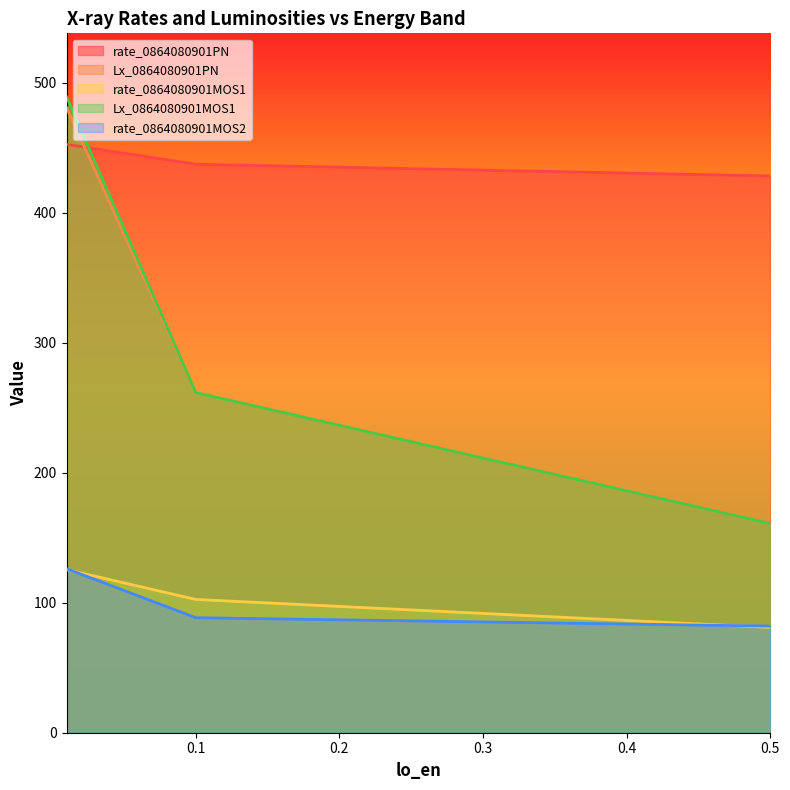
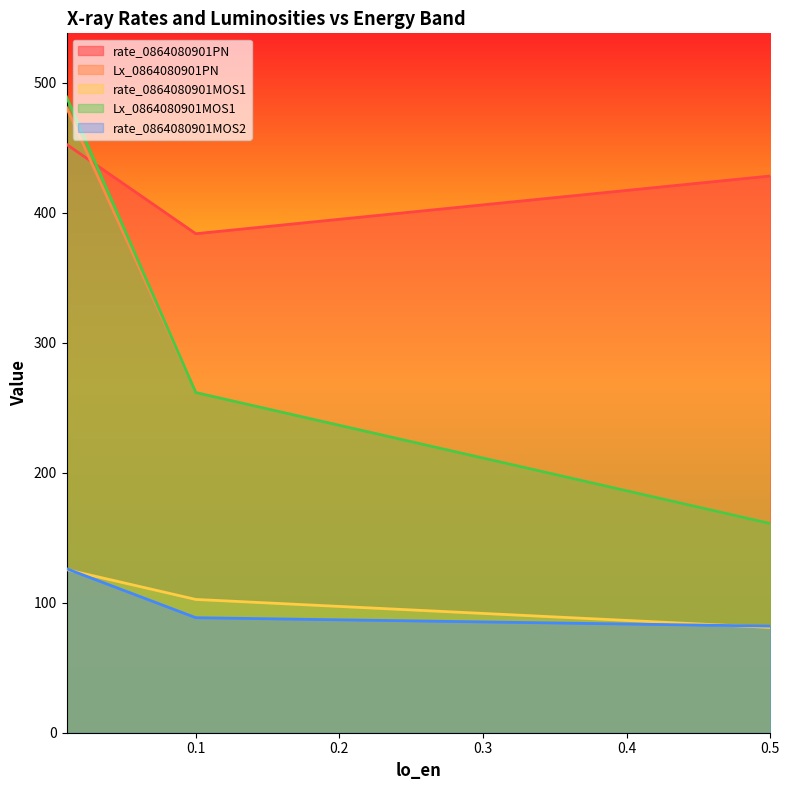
  {
    "rate_0864080901PN": {
-     "0.1": 437,
+     "0.1": 384,
      "0.5": 428
    },
    "rate_0864080901MOS2": {
      "0.1": 88
    }
  }
